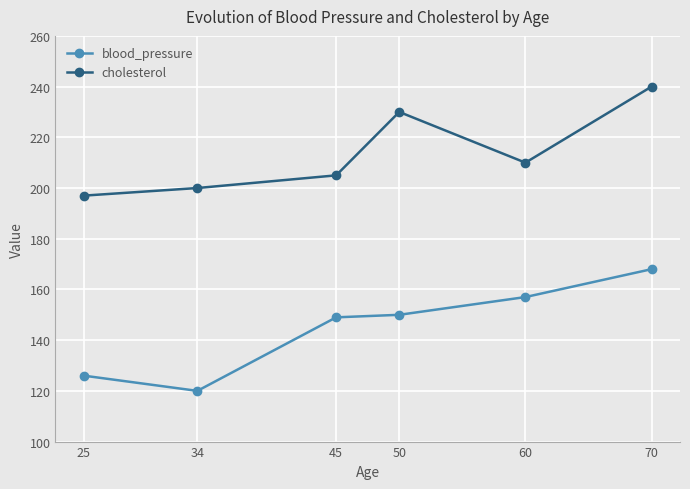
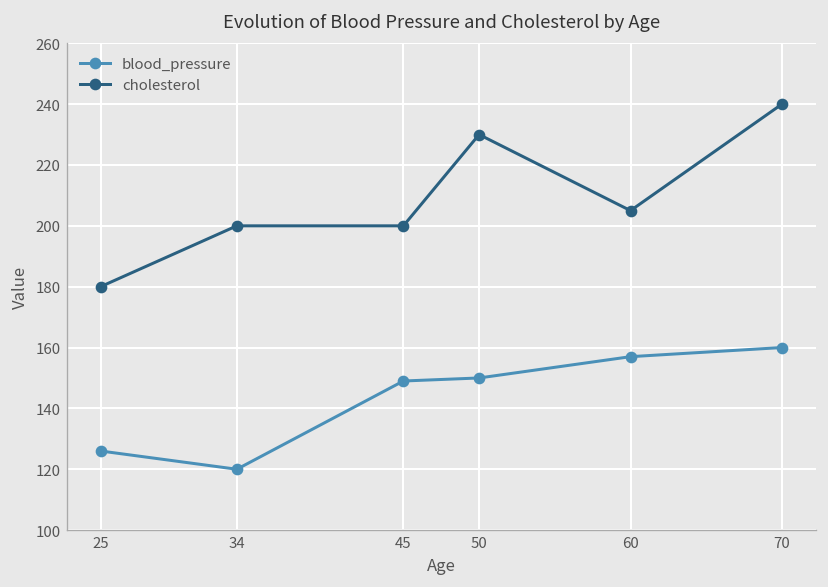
  {
    "blood_pressure": {
      "25": 126,
      "34": 120,
      "45": 149,
      "50": 150,
      "60": 157,
-     "70": 168
+     "70": 160
    },
    "cholesterol": {
-     "25": 197,
+     "25": 180,
      "34": 200,
-     "45": 205,
+     "45": 200,
      "50": 230,
-     "60": 210,
+     "60": 205,
      "70": 240
    }
  }
